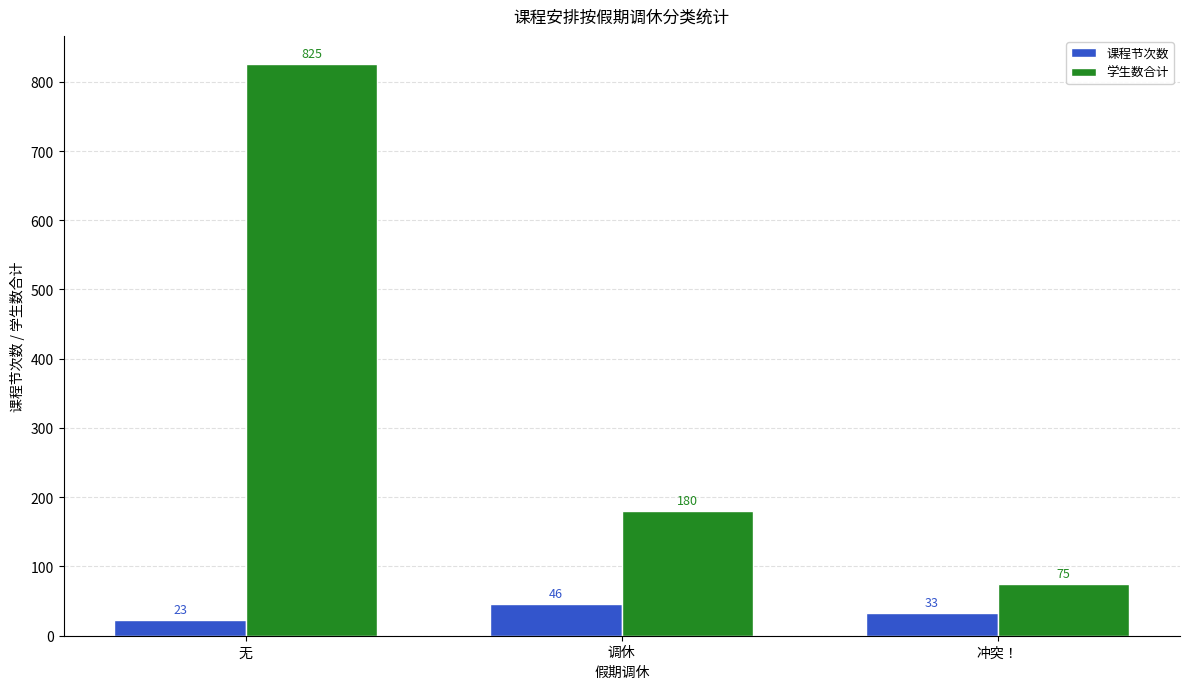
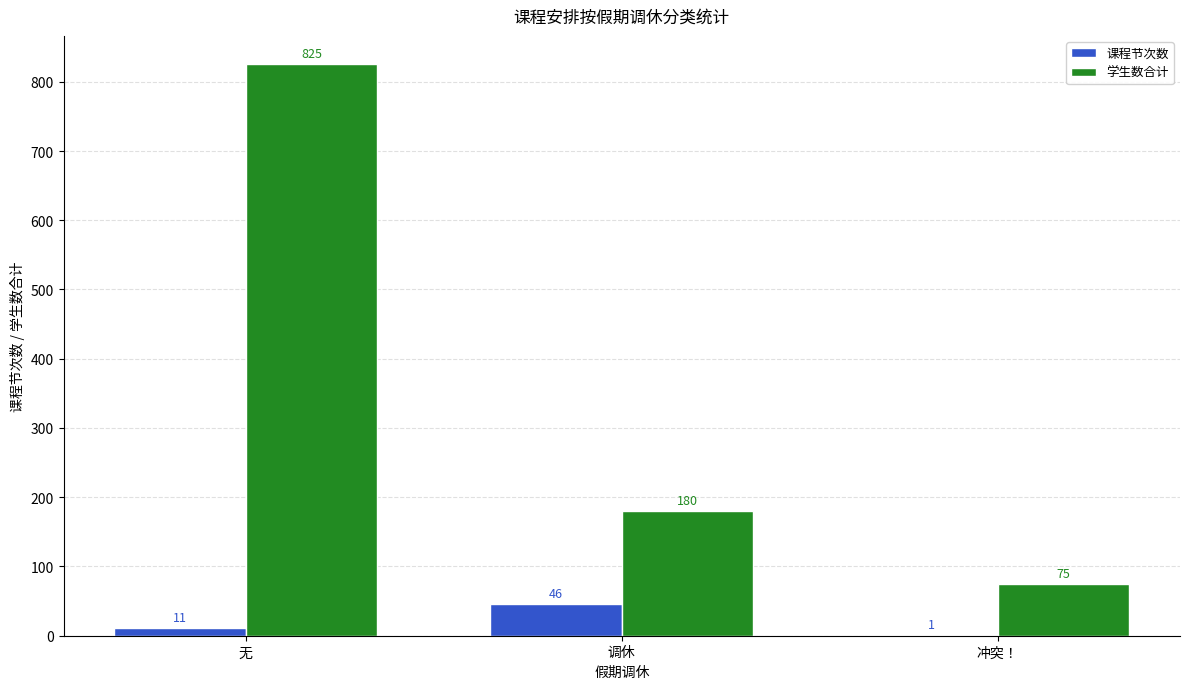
  {
    "课程节次数": {
-     "无": 23,
+     "无": 11,
      "调休": 46,
-     "冲突！": 33
+     "冲突！": 1
    },
    "学生数合计": {
      "无": 825,
      "调休": 180,
      "冲突！": 75
    }
  }
